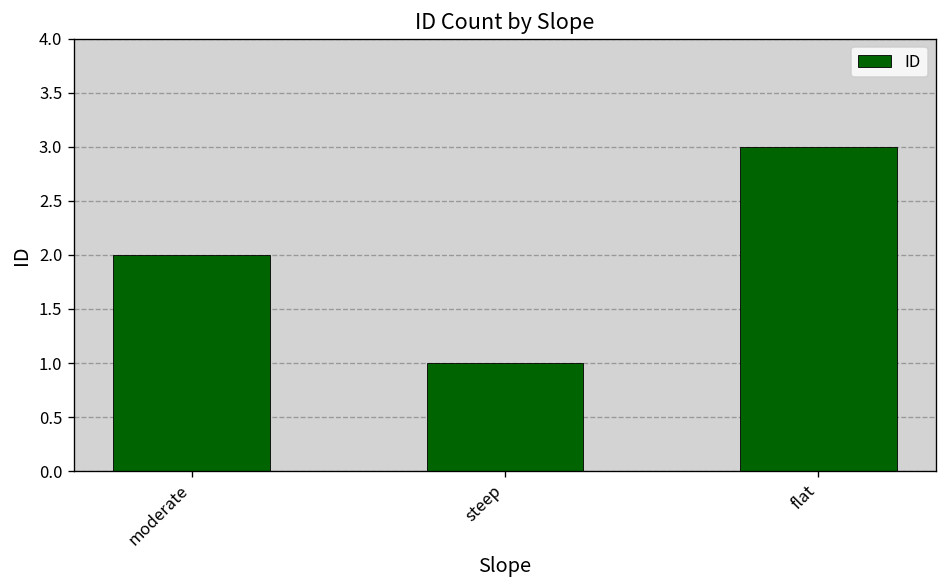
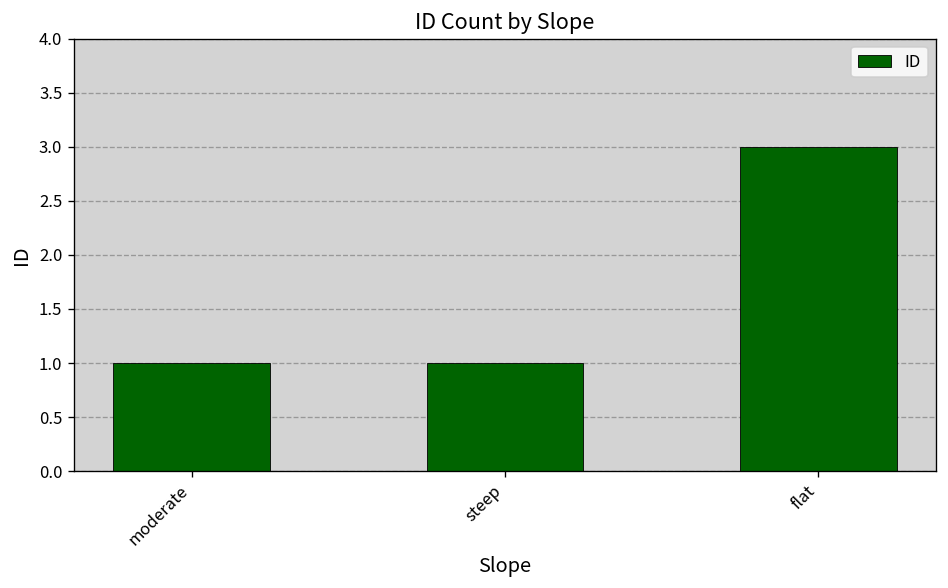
  {
-   "moderate": 2,
+   "moderate": 1,
    "steep": 1,
    "flat": 3
  }
